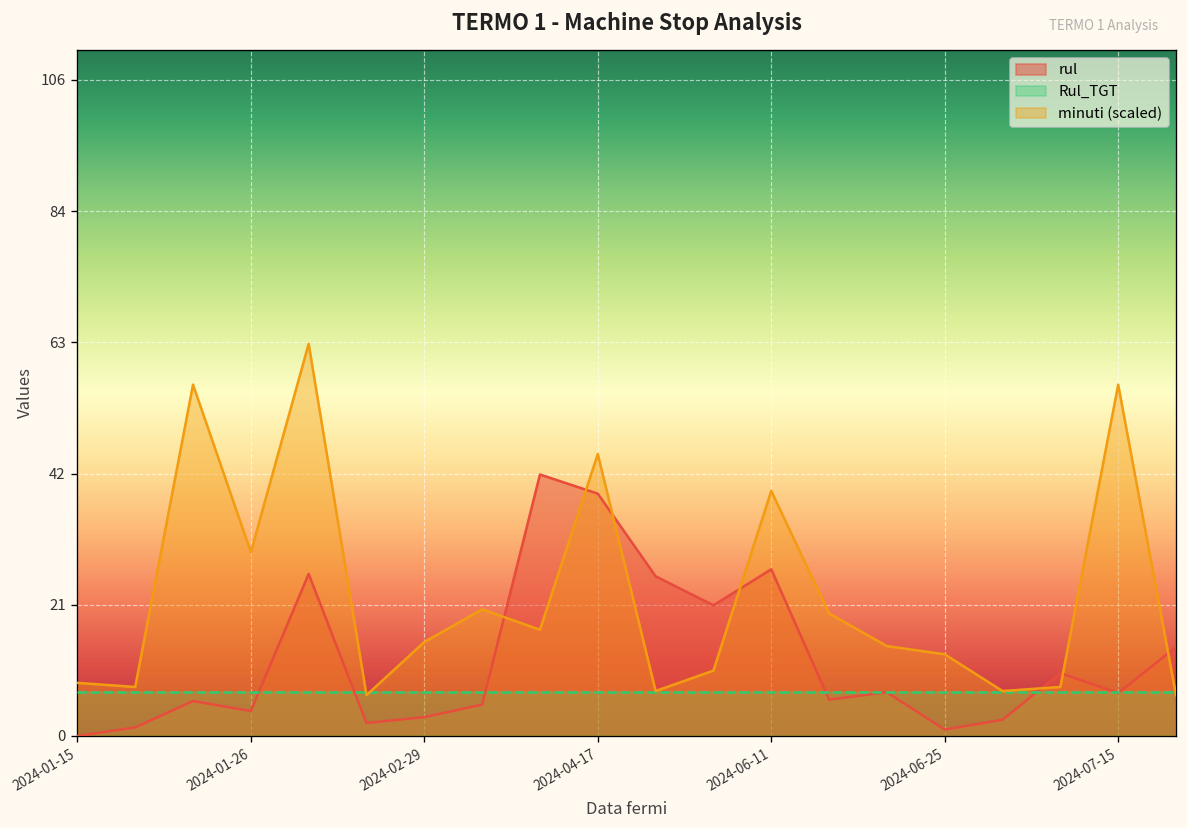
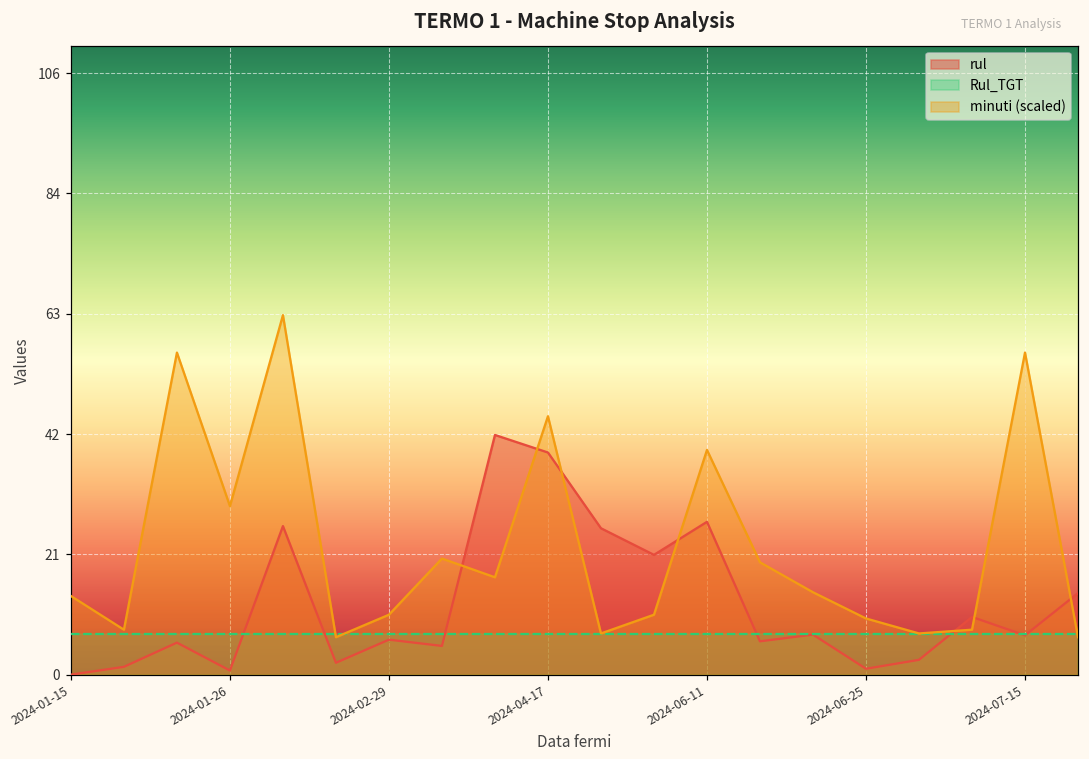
  {
    "rul": {
      "2024-01-15": 0,
-     "2024-01-26": 4,
-     "2024-02-29": 3,
+     "2024-01-26": 1,
+     "2024-02-29": 6,
      "2024-04-17": 39,
      "2024-06-11": 27,
      "2024-06-25": 1
    },
    "Rul_TGT": {
      "2024-01-15": 7,
      "2024-01-26": 7,
      "2024-02-29": 7,
      "2024-04-17": 7,
      "2024-06-11": 7,
      "2024-06-25": 7
    },
    "minuti (scaled)": {
-     "2024-01-15": 9,
+     "2024-01-15": 14,
      "2024-01-26": 30,
-     "2024-02-29": 15,
+     "2024-02-29": 11,
      "2024-04-17": 45,
      "2024-06-11": 39,
-     "2024-06-25": 13,
+     "2024-06-25": 10,
      "2024-07-15": 57
    }
  }
